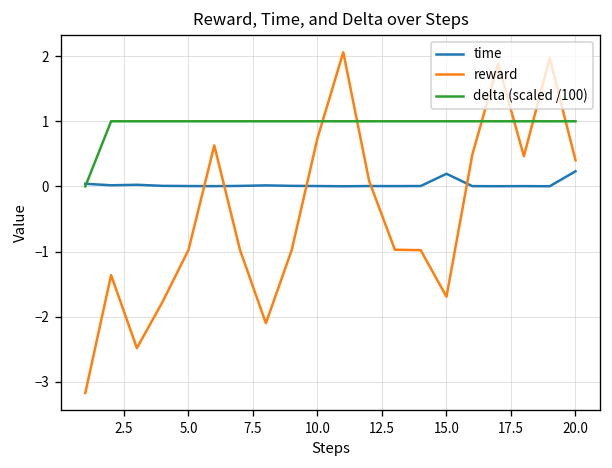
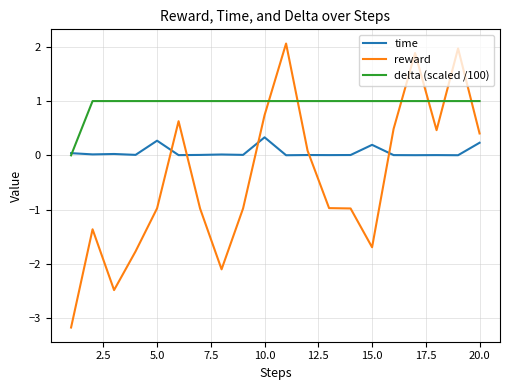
  {
    "time": {
-     "5.0": 0.0,
-     "10.0": 0.0,
+     "5.0": 0.3,
+     "10.0": 0.3,
      "15.0": 0.2,
      "20.0": 0.2
    },
    "reward": {
      "5.0": -1.0,
      "10.0": 0.7,
      "15.0": -1.7,
      "20.0": 0.4
    },
    "delta (scaled /100)": {
      "5.0": 1.0,
      "10.0": 1.0,
      "15.0": 1.0,
      "20.0": 1.0
    }
  }
